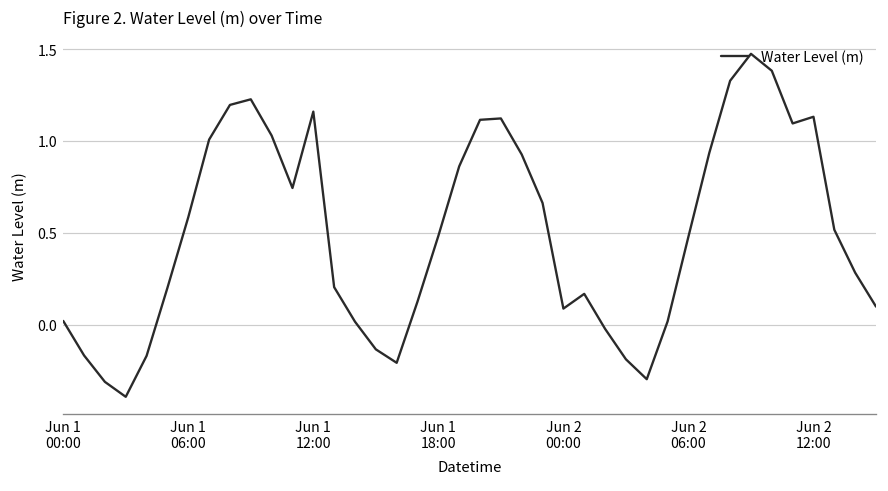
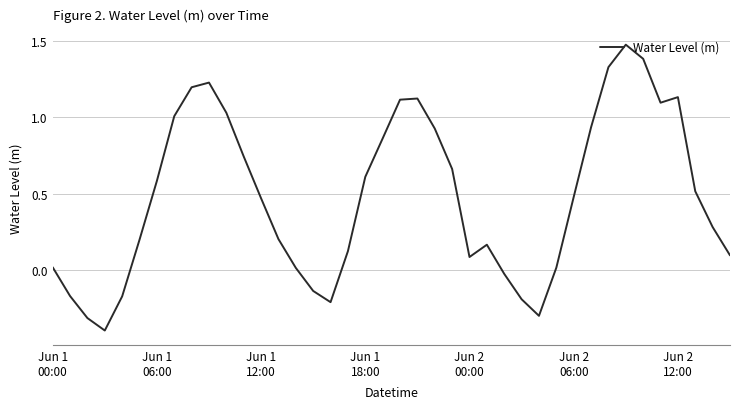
  {
    "Jun 1 00:00": 0.02,
    "Jun 1 06:00": 0.58,
-   "Jun 1 12:00": 1.16,
-   "Jun 1 18:00": 0.48,
+   "Jun 1 12:00": 0.47,
+   "Jun 1 18:00": 0.61,
    "Jun 2 00:00": 0.09,
    "Jun 2 06:00": 0.48,
    "Jun 2 12:00": 1.13
  }
